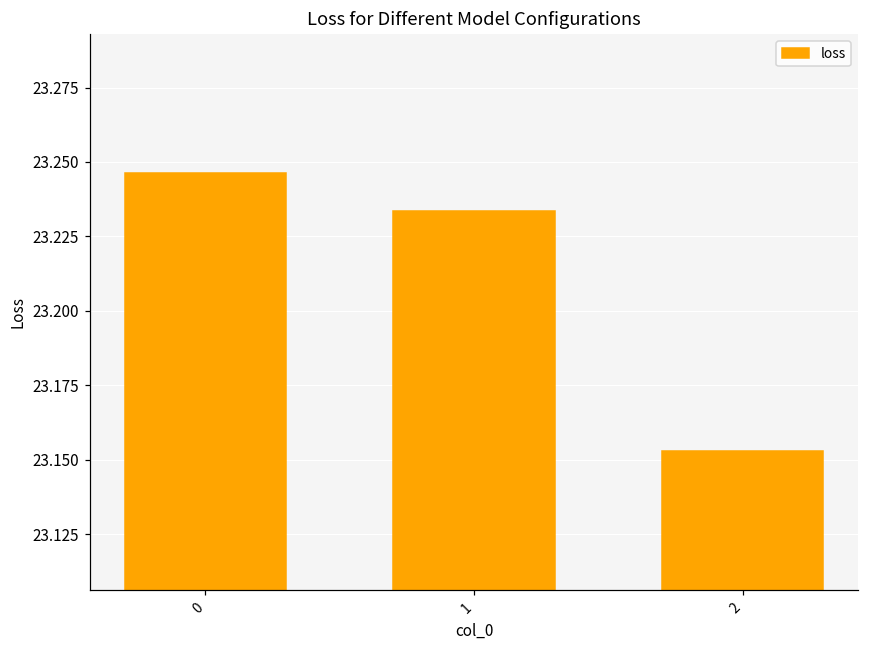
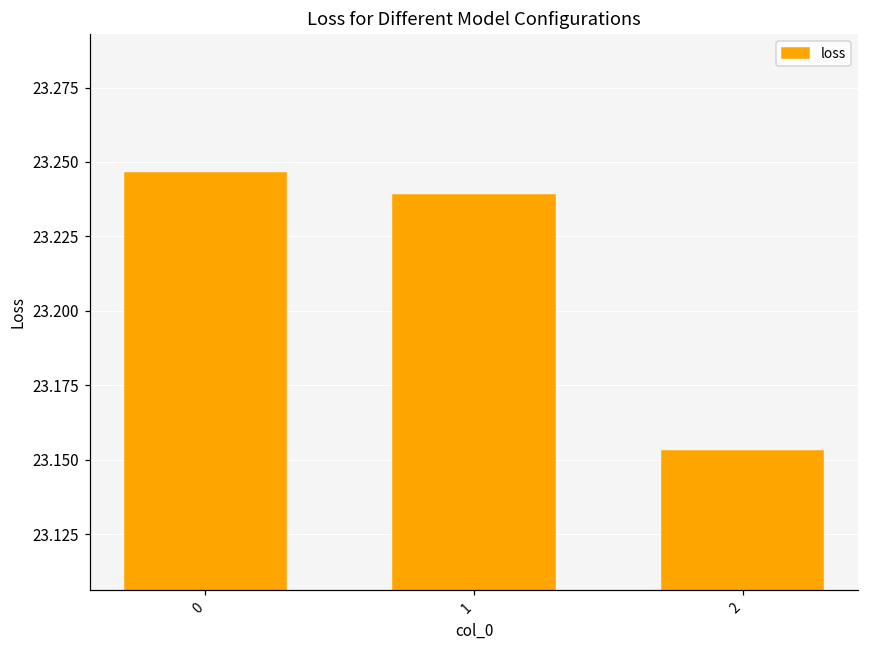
  {
    "0": 23.246,
-   "1": 23.233,
+   "1": 23.239,
    "2": 23.153
  }
